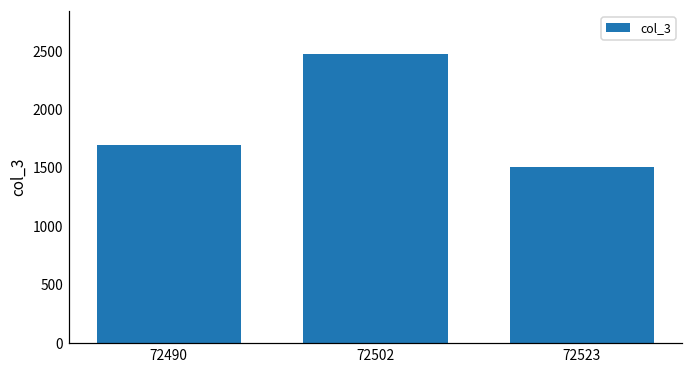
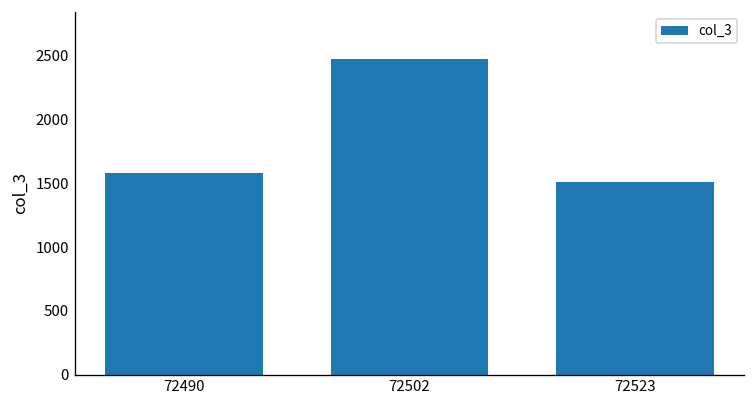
  {
-   "72490": 1700,
+   "72490": 1580,
    "72502": 2470,
    "72523": 1510
  }
